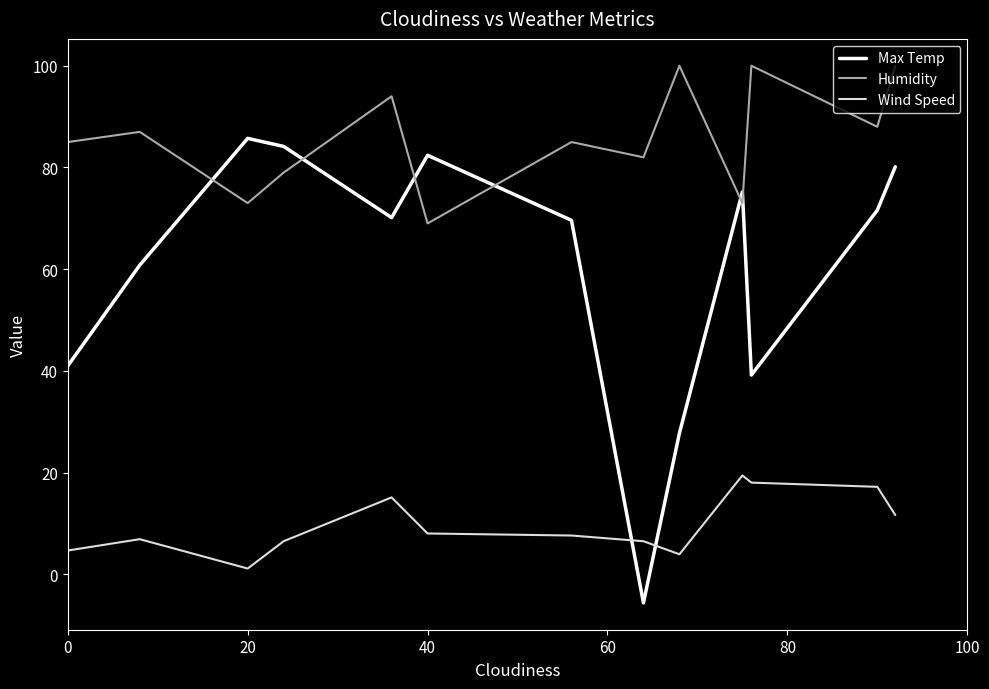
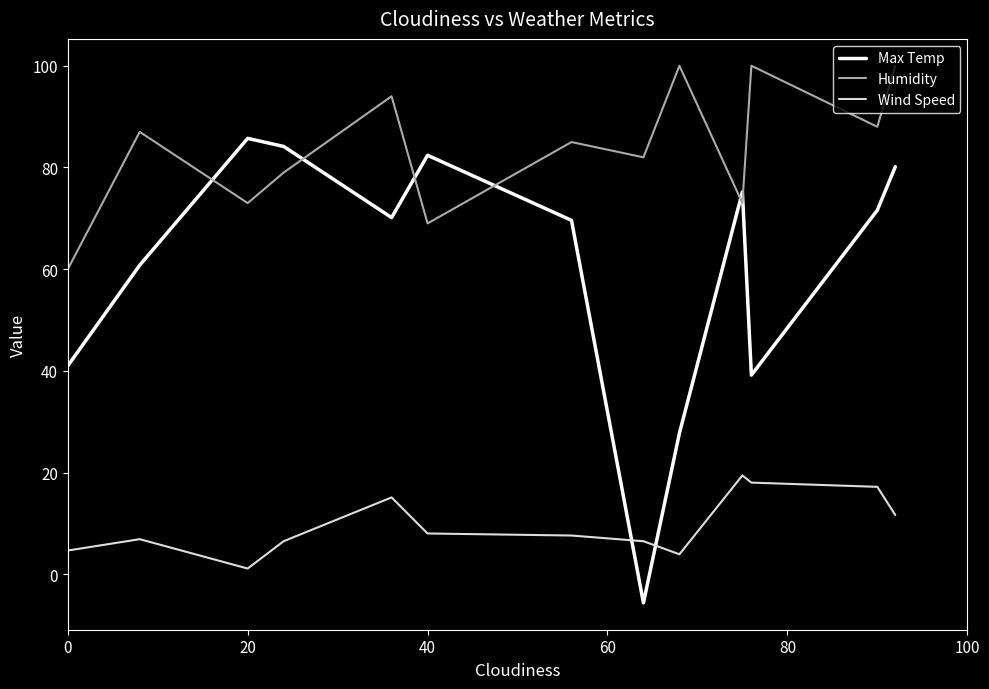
  {
    "Humidity": {
-     "0": 85,
+     "0": 60,
      "20": 73,
      "40": 69
    }
  }
